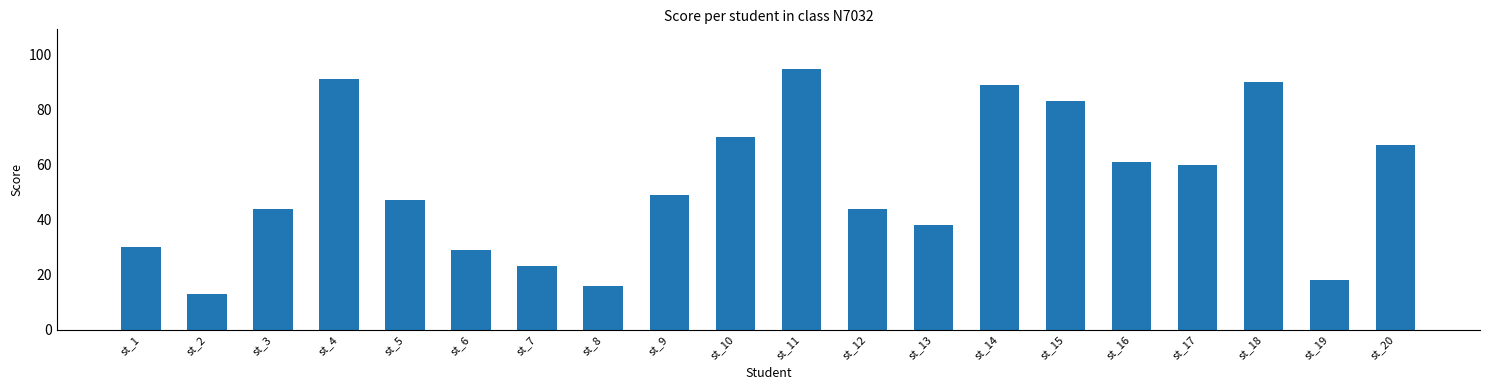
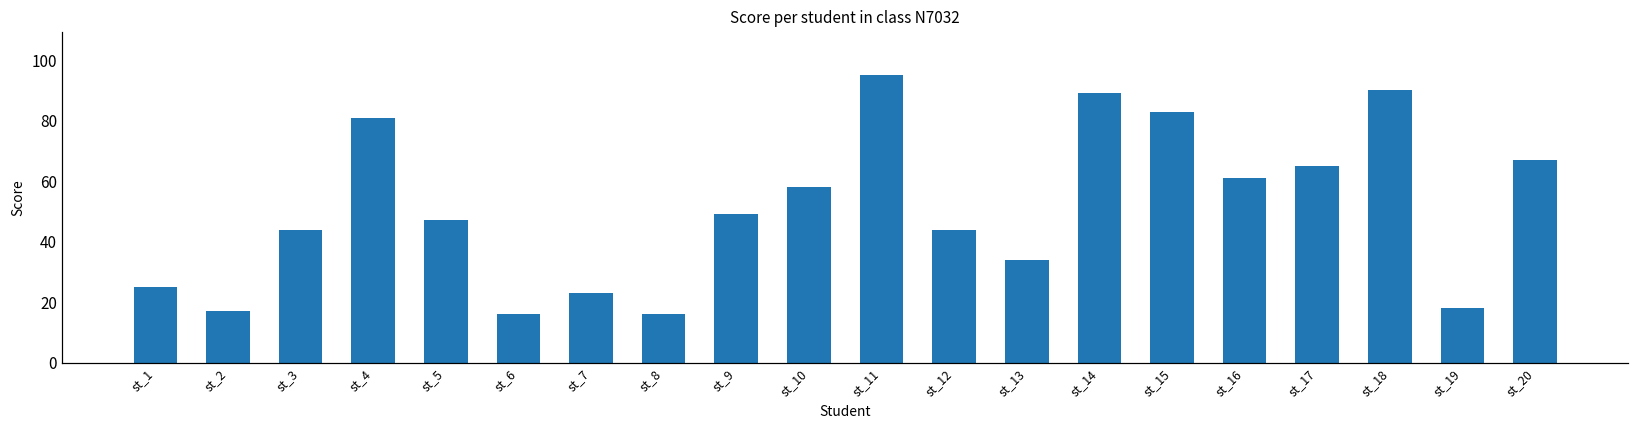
  {
-   "st_1": 30,
-   "st_2": 13,
+   "st_1": 25,
+   "st_2": 17,
    "st_3": 44,
-   "st_4": 91,
+   "st_4": 81,
    "st_5": 47,
-   "st_6": 29,
+   "st_6": 16,
    "st_7": 23,
    "st_8": 16,
    "st_9": 49,
-   "st_10": 70,
+   "st_10": 58,
    "st_11": 95,
    "st_12": 44,
-   "st_13": 38,
+   "st_13": 34,
    "st_14": 89,
    "st_15": 83,
    "st_16": 61,
-   "st_17": 60,
+   "st_17": 65,
    "st_18": 90,
    "st_19": 18,
    "st_20": 67
  }
